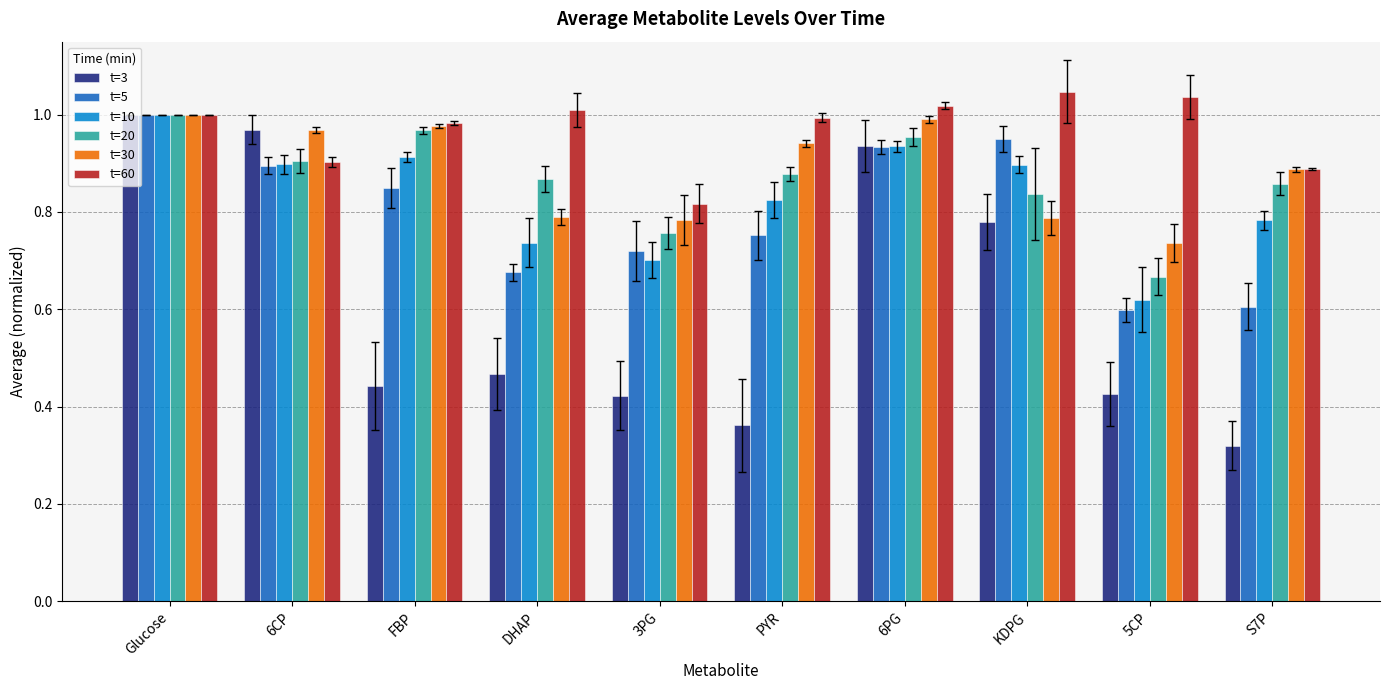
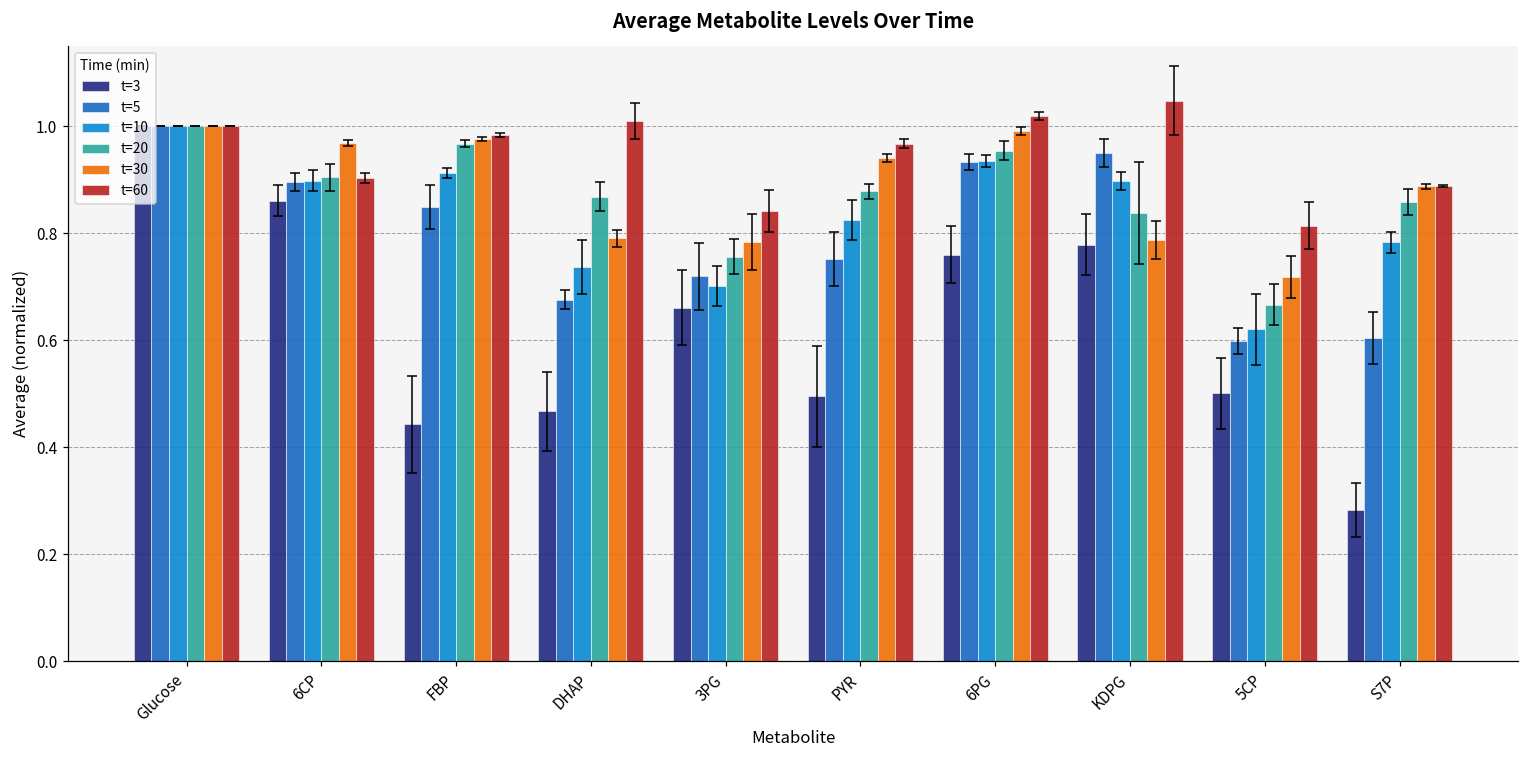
  {
    "t=3": {
-     "6CP": 0.97,
+     "6CP": 0.86,
      "FBP": 0.44,
      "DHAP": 0.47,
-     "3PG": 0.42,
-     "PYR": 0.36,
-     "6PG": 0.94,
+     "3PG": 0.66,
+     "PYR": 0.50,
+     "6PG": 0.76,
      "KDPG": 0.78,
-     "5CP": 0.43,
-     "S7P": 0.32
+     "5CP": 0.50,
+     "S7P": 0.28
    },
    "t=30": {
      "Glucose": 1.00,
      "6CP": 0.97,
      "FBP": 0.98,
      "DHAP": 0.79,
      "3PG": 0.78,
      "PYR": 0.94,
      "6PG": 0.99,
      "KDPG": 0.79,
-     "5CP": 0.74,
+     "5CP": 0.72,
      "S7P": 0.89
    },
    "t=60": {
      "Glucose": 1.00,
      "6CP": 0.90,
      "FBP": 0.98,
      "DHAP": 1.01,
-     "3PG": 0.82,
-     "PYR": 0.99,
+     "3PG": 0.84,
+     "PYR": 0.97,
      "6PG": 1.02,
      "KDPG": 1.05,
-     "5CP": 1.04,
+     "5CP": 0.81,
      "S7P": 0.89
    }
  }
